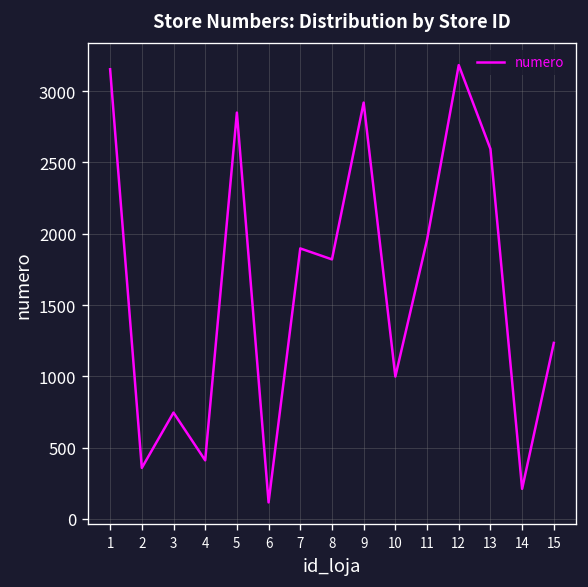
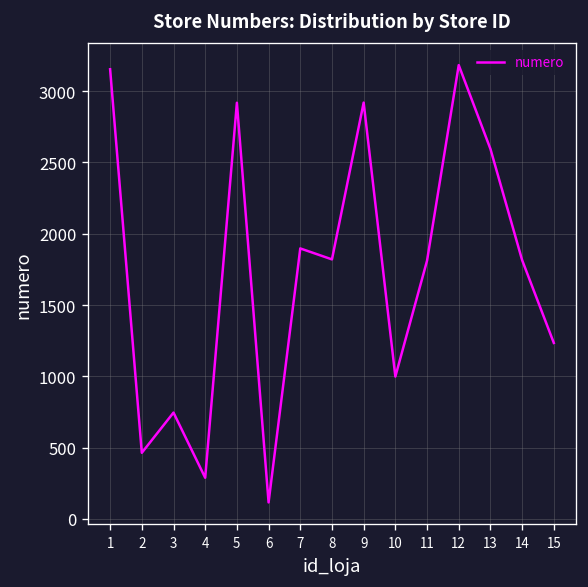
  {
    "1": 3150,
-   "2": 360,
+   "2": 460,
    "3": 750,
-   "4": 410,
-   "5": 2850,
+   "4": 290,
+   "5": 2920,
    "6": 120,
    "7": 1900,
    "8": 1820,
    "9": 2920,
    "10": 1000,
-   "11": 1960,
+   "11": 1810,
    "12": 3180,
    "13": 2600,
-   "14": 210,
+   "14": 1820,
    "15": 1230
  }
